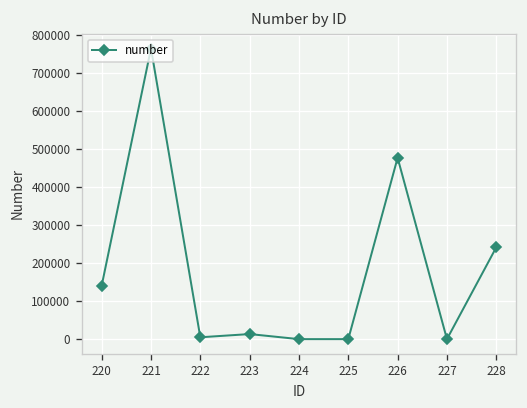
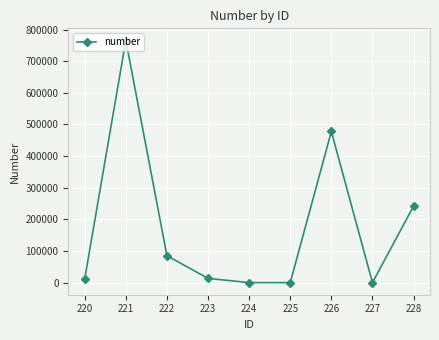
  {
-   "220": 140000,
-   "222": 10000,
+   "220": 10000,
+   "222": 90000,
    "223": 10000,
    "224": 0,
    "225": 0,
    "226": 480000,
    "227": 0,
    "228": 240000
  }
